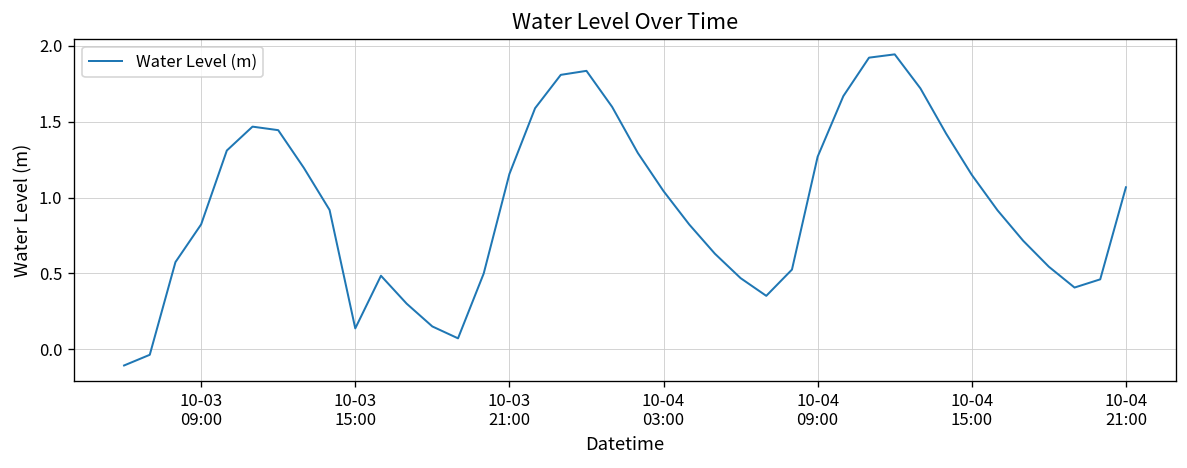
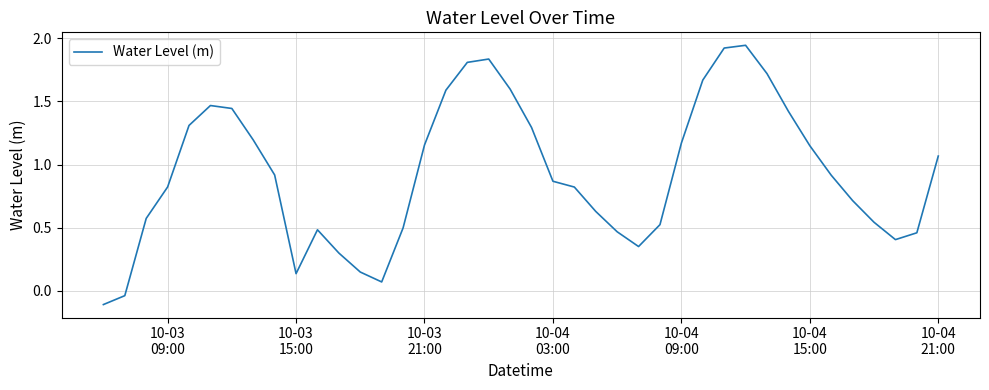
  {
    "10-03 09:00": 0.82,
    "10-03 15:00": 0.14,
    "10-03 21:00": 1.15,
-   "10-04 03:00": 1.04,
-   "10-04 09:00": 1.27,
+   "10-04 03:00": 0.87,
+   "10-04 09:00": 1.17,
    "10-04 15:00": 1.15,
    "10-04 21:00": 1.07
  }
